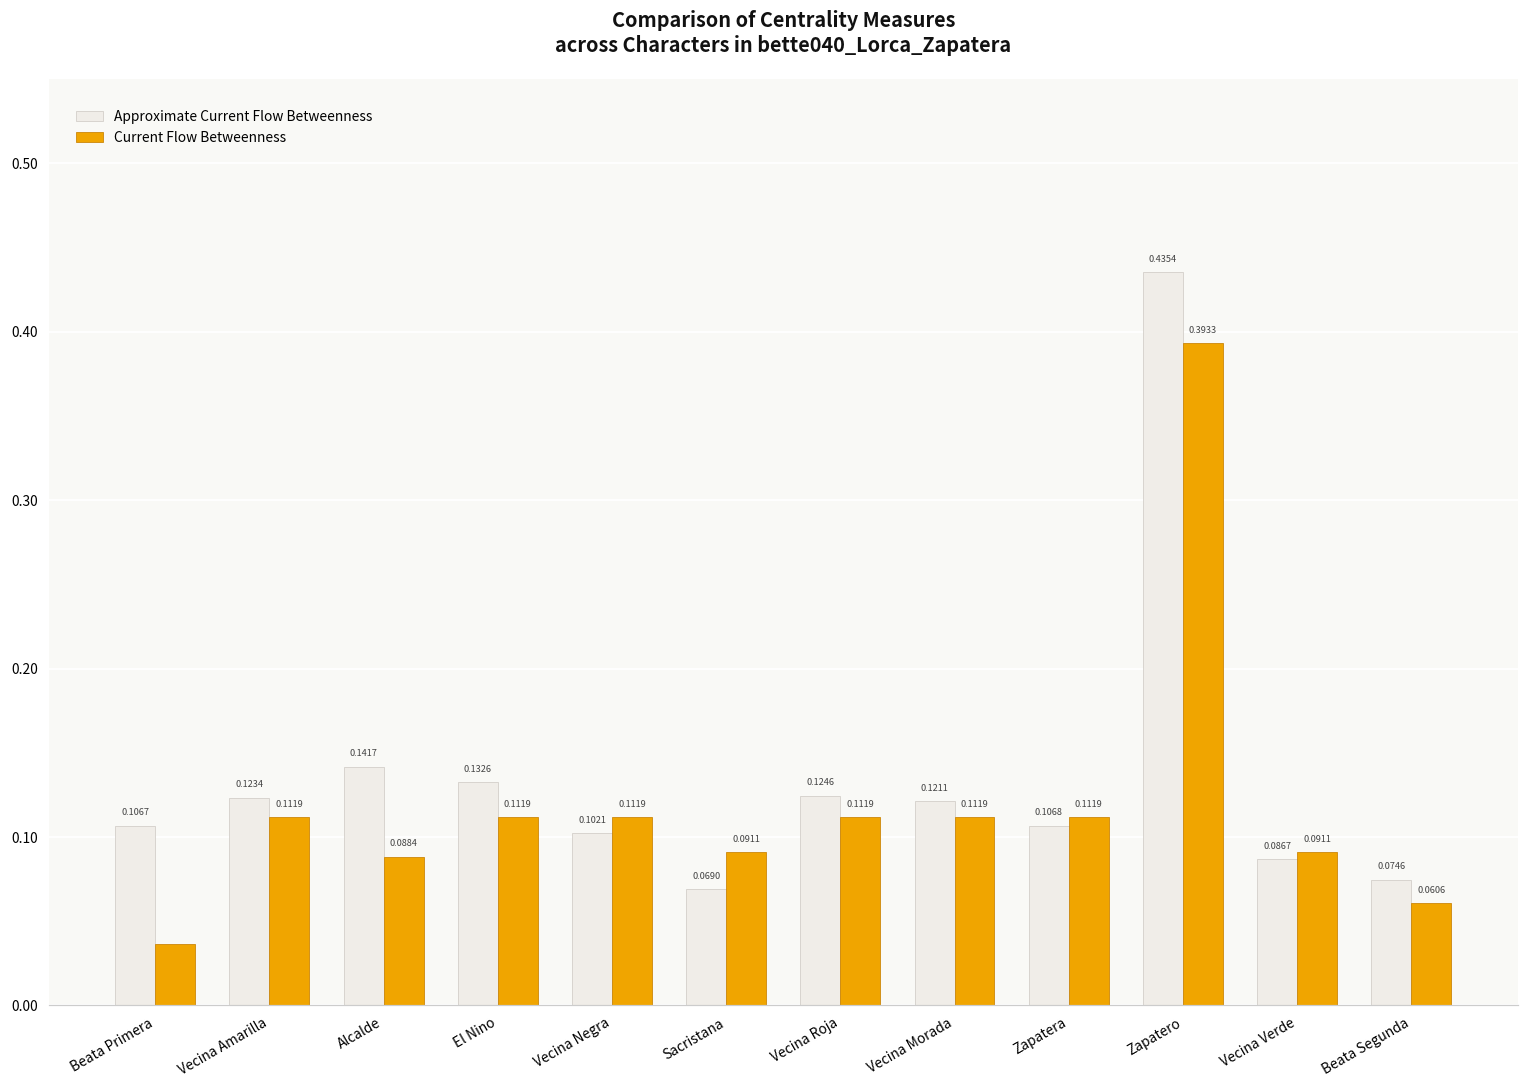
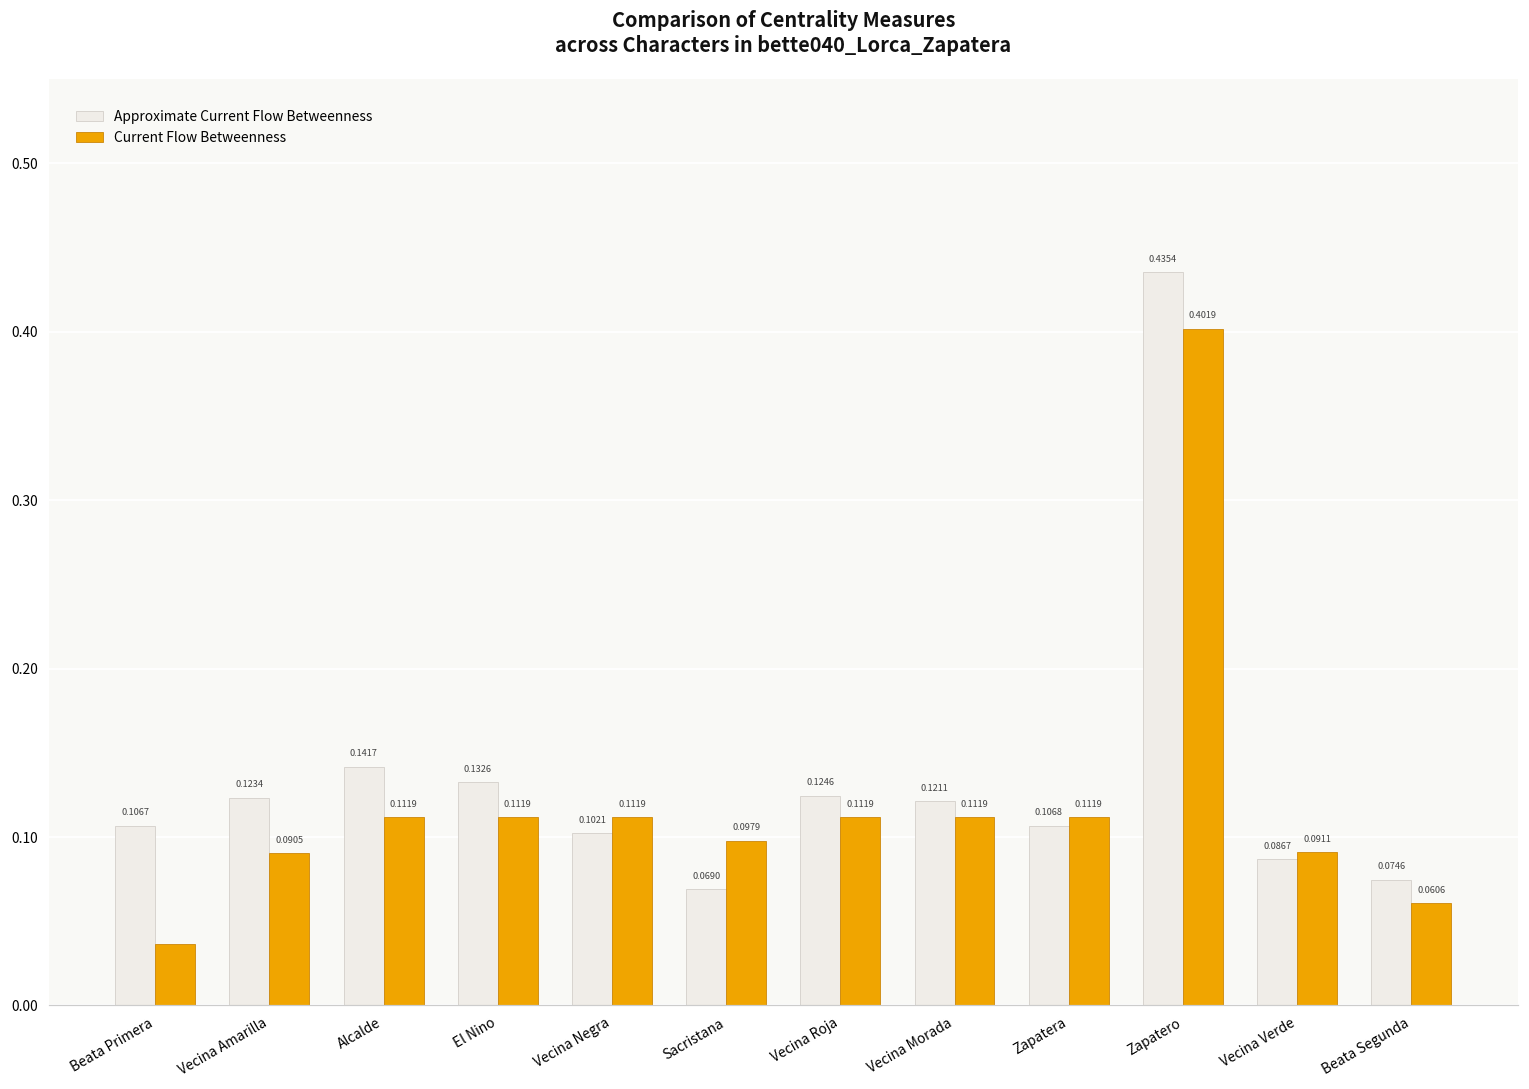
  {
    "Approximate Current Flow Betweenness": {
      "Beata Primera": 0.1067,
      "Vecina Amarilla": 0.1234,
      "Alcalde": 0.1417,
      "El Nino": 0.1326,
      "Vecina Negra": 0.1021,
      "Sacristana": 0.0690,
      "Vecina Roja": 0.1246,
      "Vecina Morada": 0.1211,
      "Zapatera": 0.1068,
      "Zapatero": 0.4354,
      "Vecina Verde": 0.0867,
      "Beata Segunda": 0.0746
    },
    "Current Flow Betweenness": {
-     "Vecina Amarilla": 0.1119,
-     "Alcalde": 0.0884,
+     "Vecina Amarilla": 0.0905,
+     "Alcalde": 0.1119,
      "El Nino": 0.1119,
      "Vecina Negra": 0.1119,
-     "Sacristana": 0.0911,
+     "Sacristana": 0.0979,
      "Vecina Roja": 0.1119,
      "Vecina Morada": 0.1119,
      "Zapatera": 0.1119,
-     "Zapatero": 0.3933,
+     "Zapatero": 0.4019,
      "Vecina Verde": 0.0911,
      "Beata Segunda": 0.0606
    }
  }
